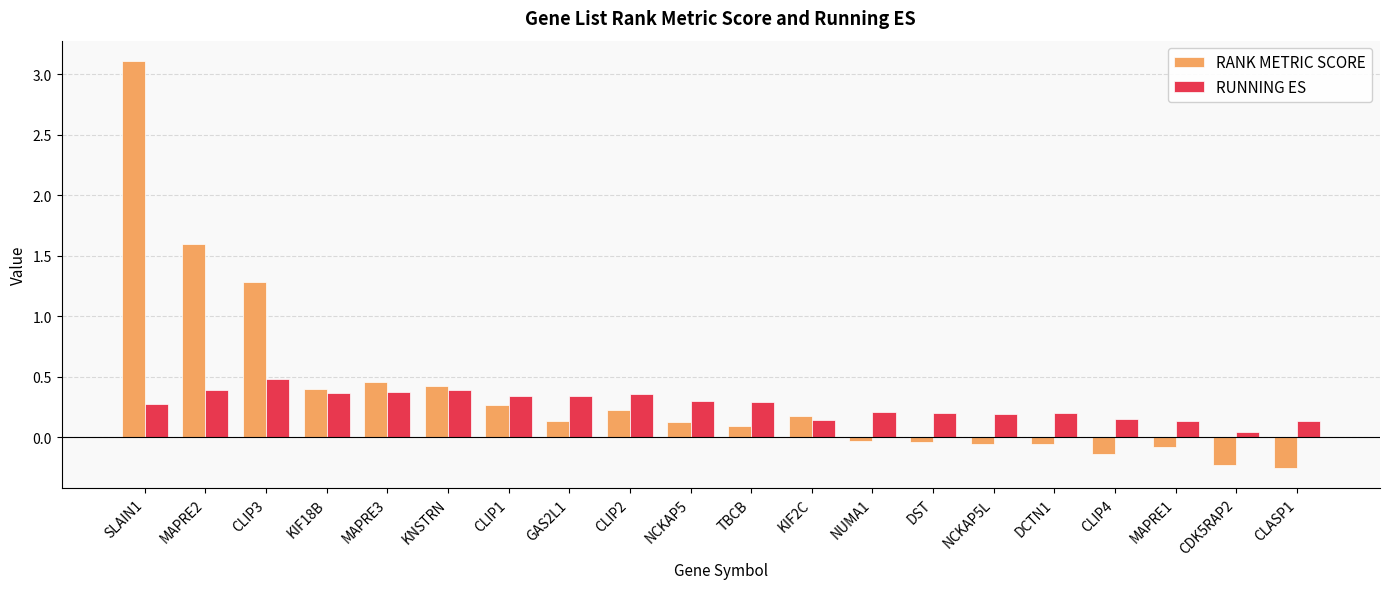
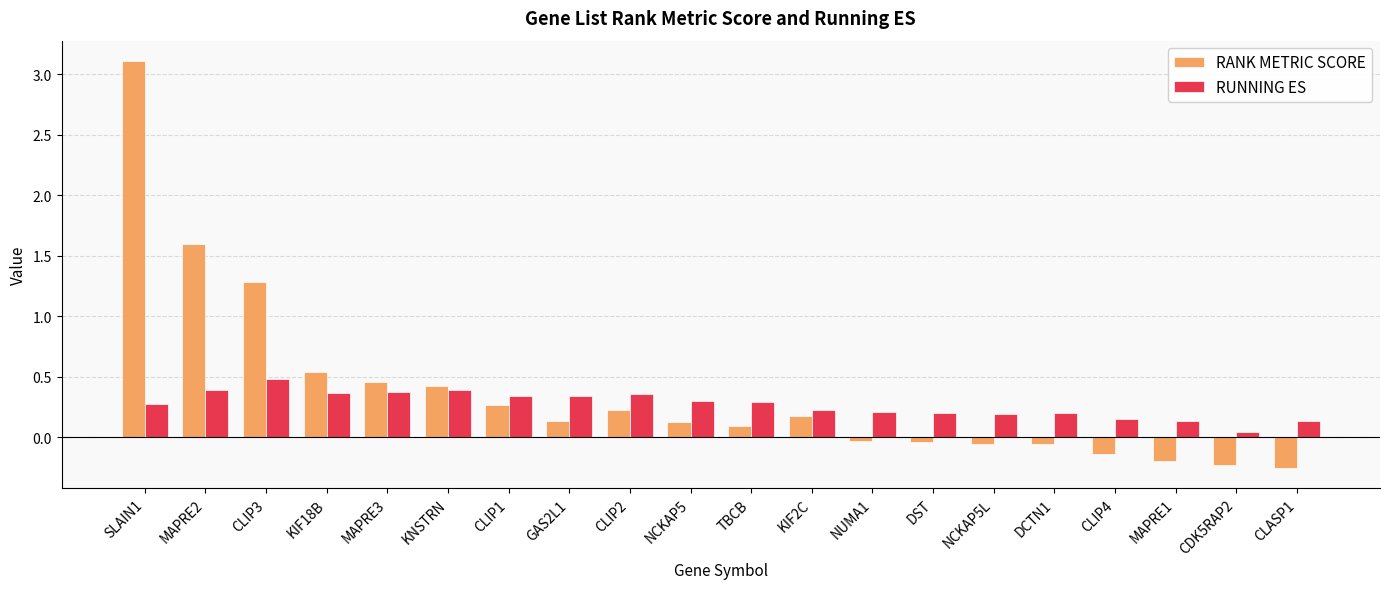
  {
    "RANK METRIC SCORE": {
      "SLAIN1": 3.11,
      "MAPRE2": 1.60,
      "CLIP3": 1.28,
-     "KIF18B": 0.40,
+     "KIF18B": 0.54,
      "MAPRE3": 0.45,
      "KNSTRN": 0.42,
      "CLIP1": 0.27,
      "GAS2L1": 0.13,
      "CLIP2": 0.23,
      "NCKAP5": 0.13,
      "TBCB": 0.10,
      "KIF2C": 0.18,
      "NUMA1": -0.03,
      "DST": -0.03,
      "NCKAP5L": -0.05,
      "DCTN1": -0.05,
      "CLIP4": -0.14,
-     "MAPRE1": -0.08,
+     "MAPRE1": -0.20,
      "CDK5RAP2": -0.23,
      "CLASP1": -0.25
    },
    "RUNNING ES": {
      "SLAIN1": 0.27,
      "MAPRE2": 0.39,
      "CLIP3": 0.48,
      "KIF18B": 0.37,
      "MAPRE3": 0.37,
      "KNSTRN": 0.39,
      "CLIP1": 0.34,
      "GAS2L1": 0.34,
      "CLIP2": 0.36,
      "NCKAP5": 0.31,
      "TBCB": 0.29,
-     "KIF2C": 0.14,
+     "KIF2C": 0.23,
      "NUMA1": 0.21,
      "DST": 0.21,
      "NCKAP5L": 0.20,
      "DCTN1": 0.20,
      "CLIP4": 0.16,
      "MAPRE1": 0.13,
      "CDK5RAP2": 0.05,
      "CLASP1": 0.14
    }
  }
